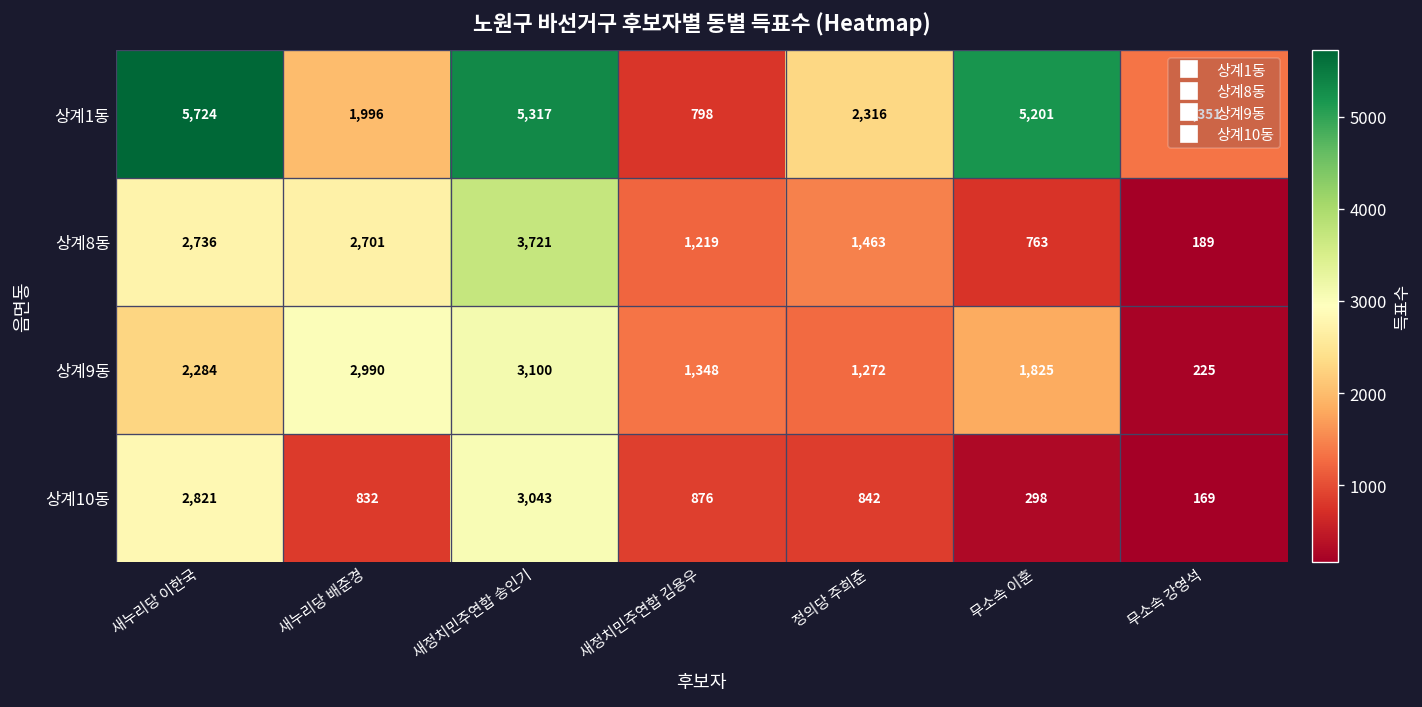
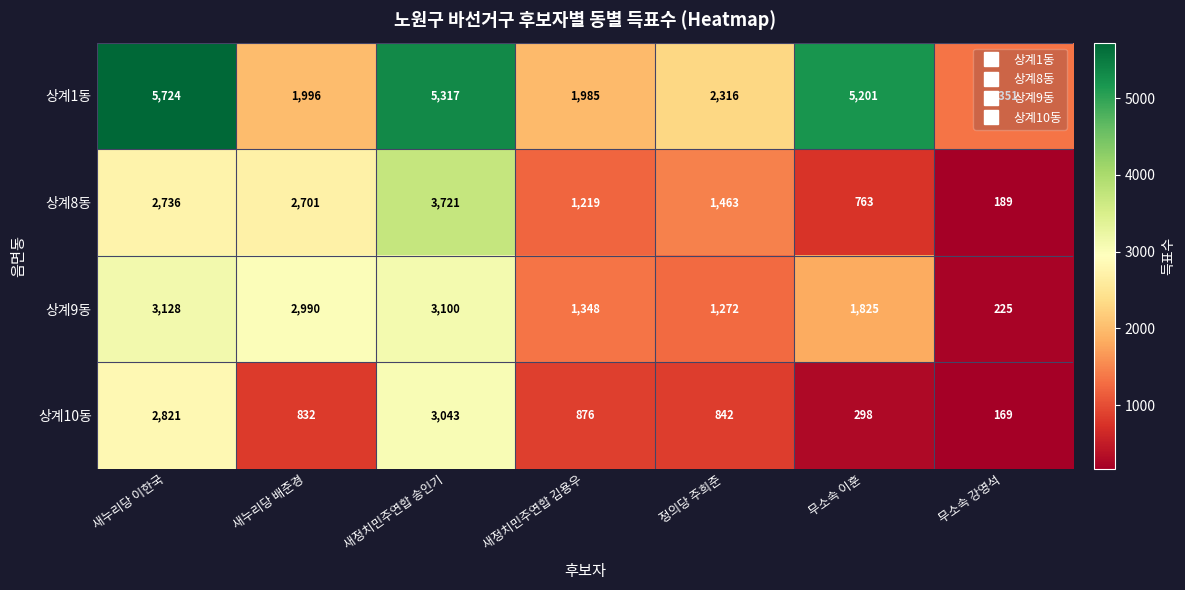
  {
    "상계1동": {
      "새누리당 이한국": "5,724",
      "새누리당 배준경": "1,996",
      "새정치민주연합 송인기": "5,317",
-     "새정치민주연합 김용우": "798",
+     "새정치민주연합 김용우": "1,985",
      "정의당 주희준": "2,316",
      "무소속 이훈": "5,201"
    },
    "상계8동": {
      "새누리당 이한국": "2,736",
      "새누리당 배준경": "2,701",
      "새정치민주연합 송인기": "3,721",
      "새정치민주연합 김용우": "1,219",
      "정의당 주희준": "1,463",
      "무소속 이훈": "763",
      "무소속 강영석": "189"
    },
    "상계9동": {
-     "새누리당 이한국": "2,284",
+     "새누리당 이한국": "3,128",
      "새누리당 배준경": "2,990",
      "새정치민주연합 송인기": "3,100",
      "새정치민주연합 김용우": "1,348",
      "정의당 주희준": "1,272",
      "무소속 이훈": "1,825",
      "무소속 강영석": "225"
    },
    "상계10동": {
      "새누리당 이한국": "2,821",
      "새누리당 배준경": "832",
      "새정치민주연합 송인기": "3,043",
      "새정치민주연합 김용우": "876",
      "정의당 주희준": "842",
      "무소속 이훈": "298",
      "무소속 강영석": "169"
    }
  }
